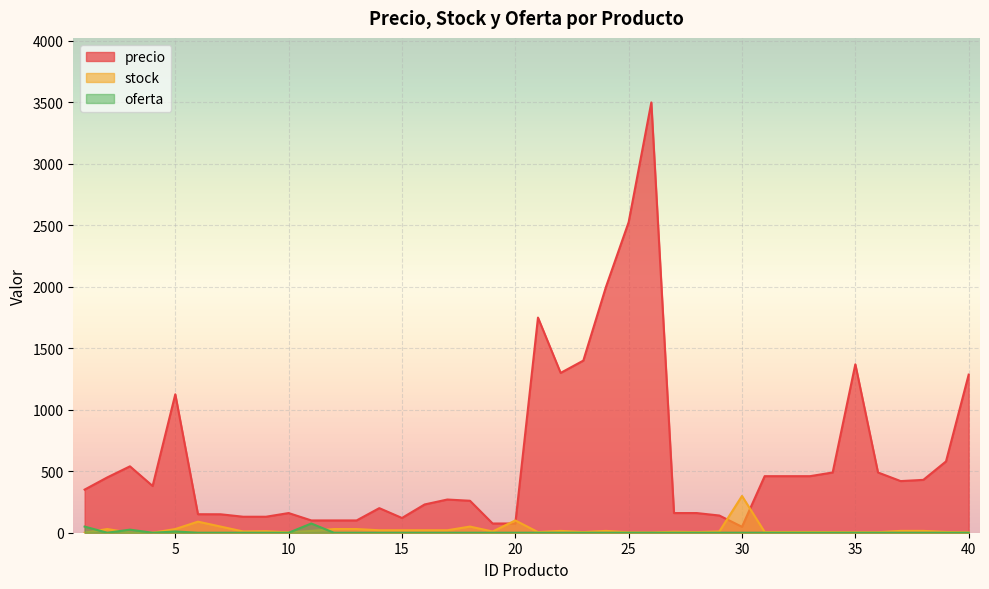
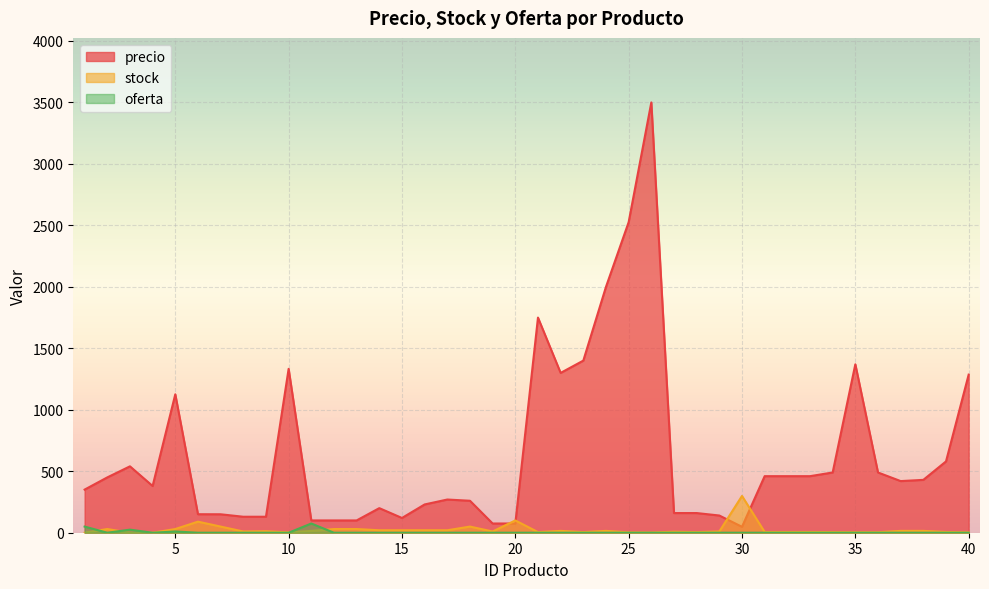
  {
    "precio": {
      "5": 1130,
-     "10": 160,
+     "10": 1330,
      "15": 120,
      "20": 80,
      "25": 2530,
      "30": 50,
      "35": 1370,
      "40": 1290
    },
    "stock": {
      "20": 100,
      "30": 300
    },
    "oferta": {
      "20": 0,
      "30": 0
    }
  }
